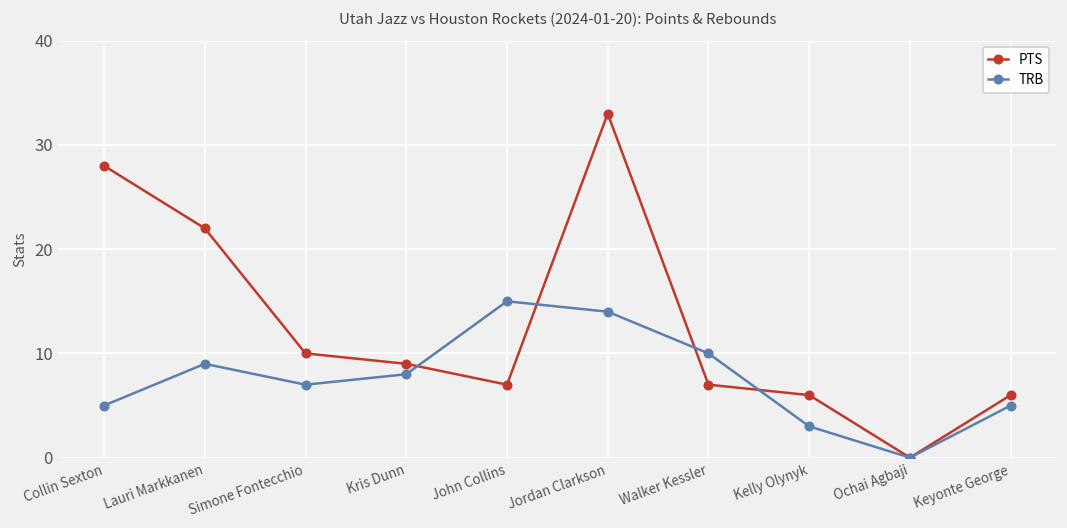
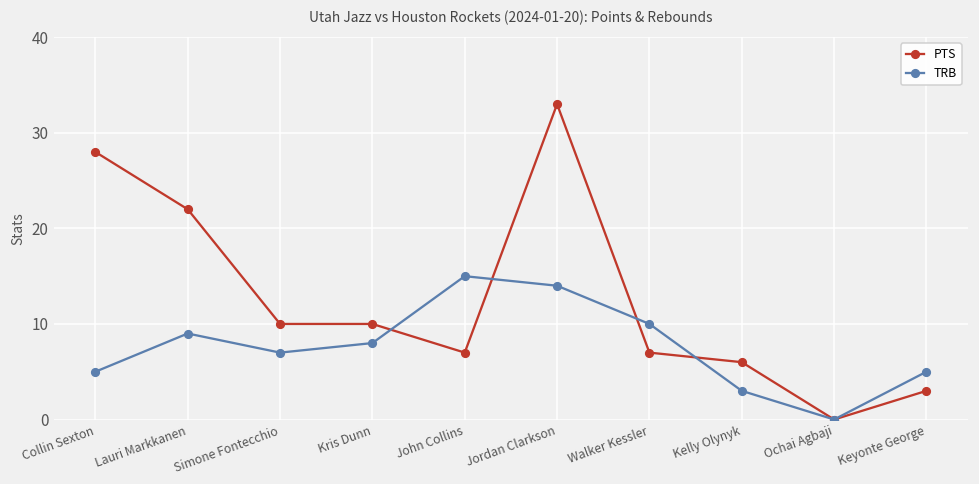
  {
    "PTS": {
      "Collin Sexton": 28,
      "Lauri Markkanen": 22,
      "Simone Fontecchio": 10,
-     "Kris Dunn": 9,
+     "Kris Dunn": 10,
      "John Collins": 7,
      "Jordan Clarkson": 33,
      "Walker Kessler": 7,
      "Kelly Olynyk": 6,
-     "Keyonte George": 6
+     "Keyonte George": 3
    },
    "TRB": {
      "Collin Sexton": 5,
      "Lauri Markkanen": 9,
      "Simone Fontecchio": 7,
      "Kris Dunn": 8,
      "John Collins": 15,
      "Jordan Clarkson": 14,
      "Walker Kessler": 10,
      "Kelly Olynyk": 3,
      "Keyonte George": 5
    }
  }
